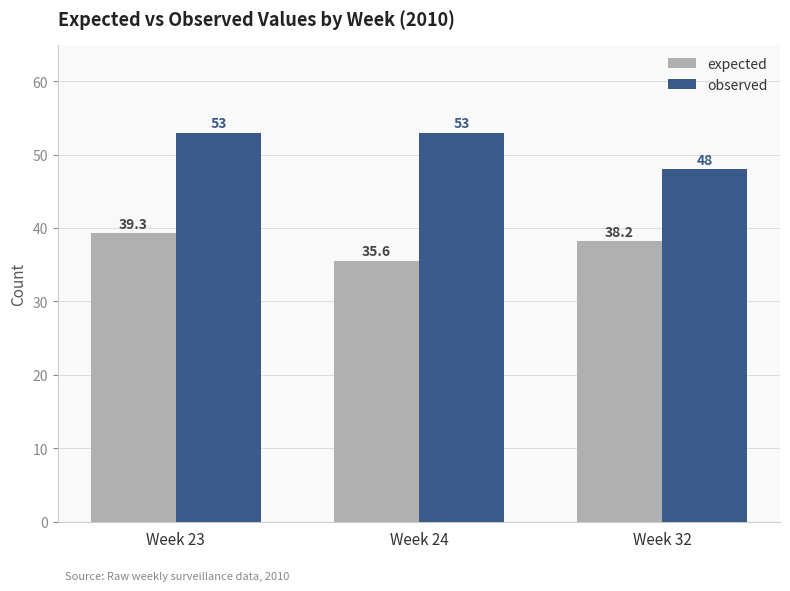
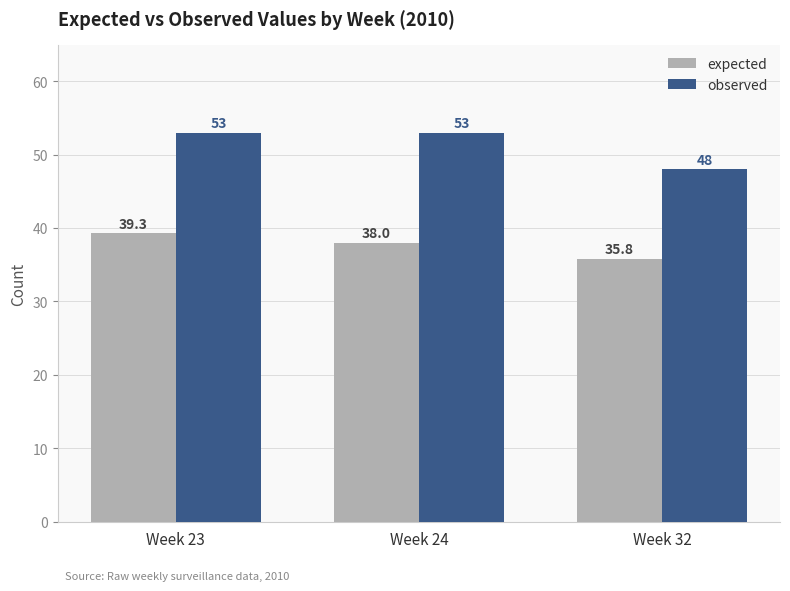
  {
    "expected": {
      "Week 23": 39.3,
-     "Week 24": 35.6,
-     "Week 32": 38.2
+     "Week 24": 38.0,
+     "Week 32": 35.8
    },
    "observed": {
      "Week 23": 53,
      "Week 24": 53,
      "Week 32": 48
    }
  }
